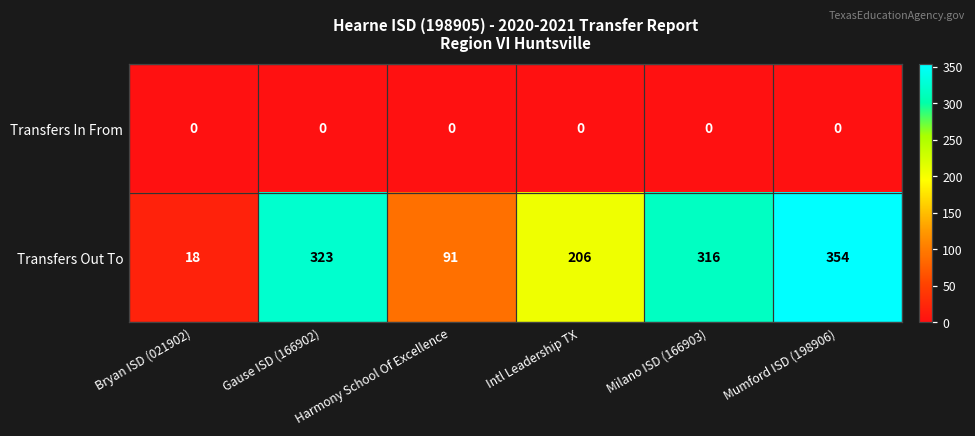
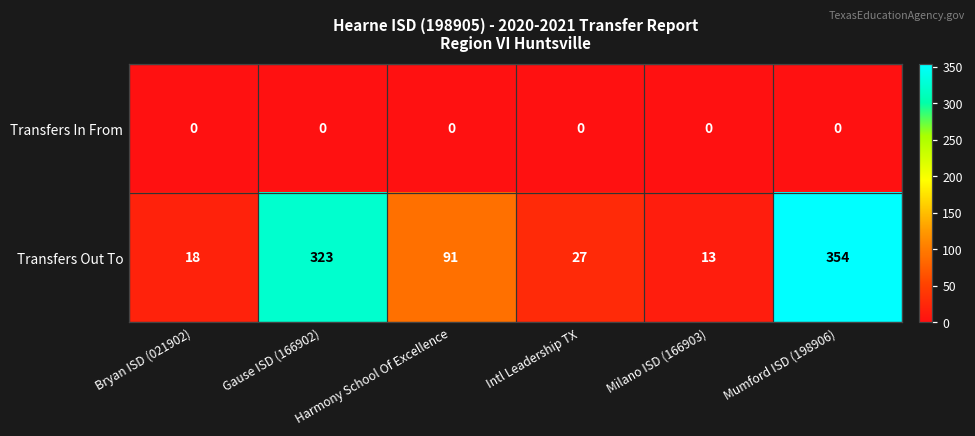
  {
    "Transfers In From": {
      "Bryan ISD (021902)": 0,
      "Gause ISD (166902)": 0,
      "Harmony School Of Excellence": 0,
      "Intl Leadership TX": 0,
      "Milano ISD (166903)": 0,
      "Mumford ISD (198906)": 0
    },
    "Transfers Out To": {
      "Bryan ISD (021902)": 18,
      "Gause ISD (166902)": 323,
      "Harmony School Of Excellence": 91,
-     "Intl Leadership TX": 206,
-     "Milano ISD (166903)": 316,
+     "Intl Leadership TX": 27,
+     "Milano ISD (166903)": 13,
      "Mumford ISD (198906)": 354
    }
  }
